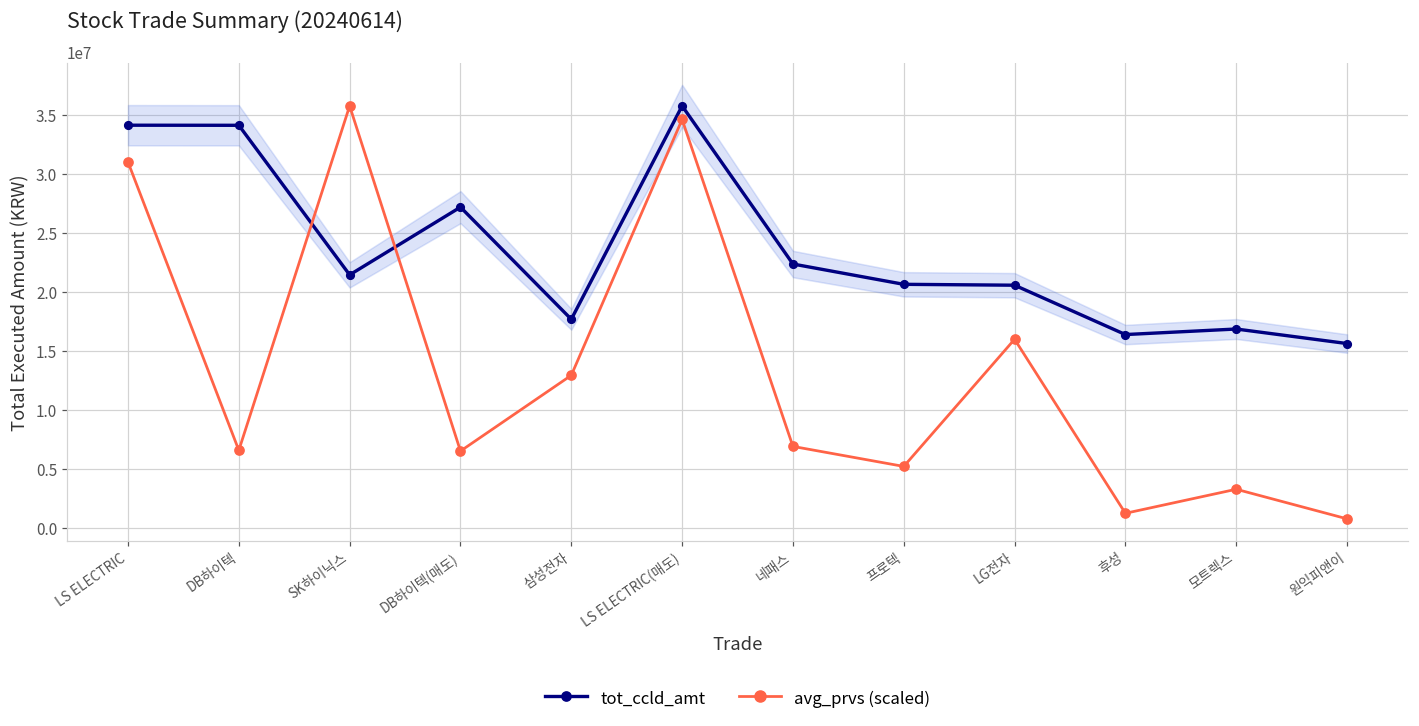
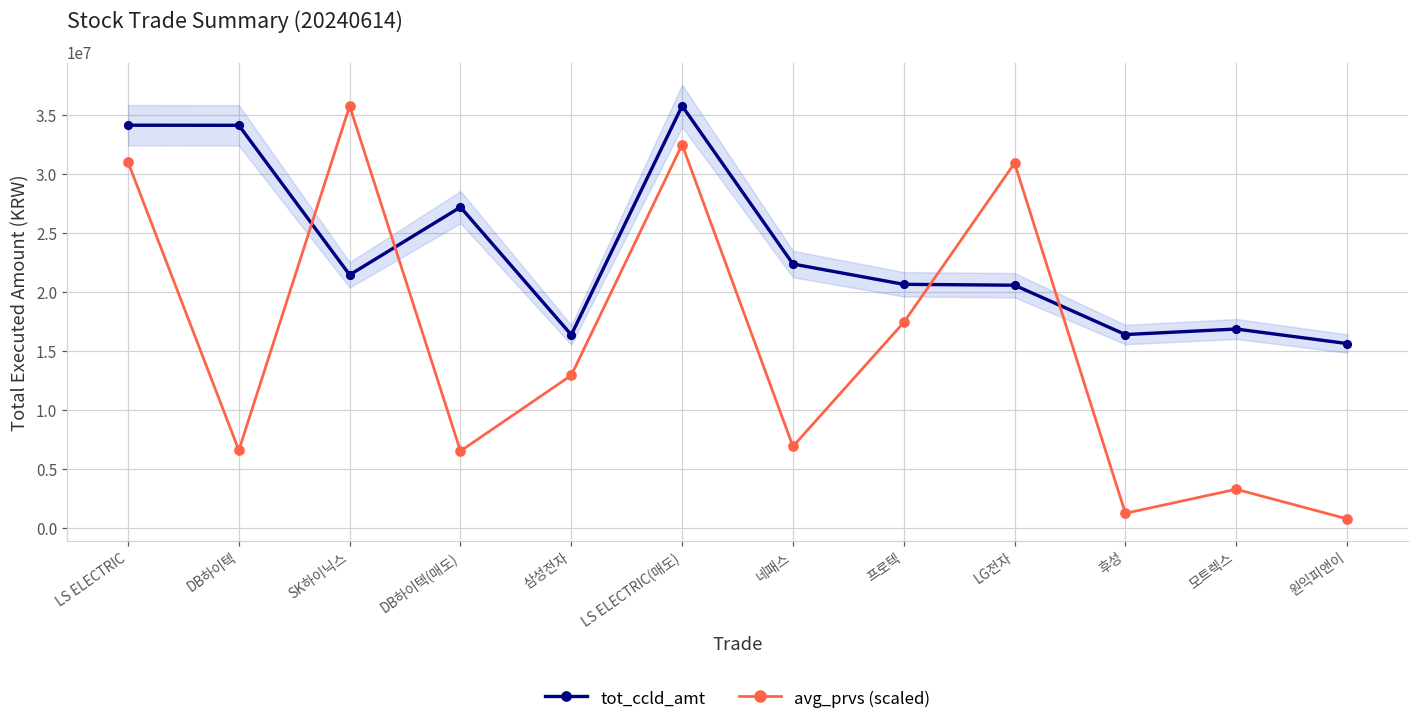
  {
    "tot_ccld_amt": {
      "LS ELECTRIC": 34100000,
      "DB하이텍": 34100000,
      "SK하이닉스": 21400000,
      "DB하이텍(매도)": 27200000,
-     "삼성전자": 17700000,
+     "삼성전자": 16400000,
      "LS ELECTRIC(매도)": 35700000,
      "네패스": 22400000,
      "프로텍": 20600000,
      "LG전자": 20600000,
      "후성": 16400000,
      "모트렉스": 16900000,
      "원익피앤이": 15600000
    },
    "avg_prvs (scaled)": {
      "LS ELECTRIC": 31000000,
      "DB하이텍": 6600000,
      "SK하이닉스": 35700000,
      "DB하이텍(매도)": 6500000,
      "삼성전자": 12900000,
-     "LS ELECTRIC(매도)": 34600000,
+     "LS ELECTRIC(매도)": 32500000,
      "네패스": 6900000,
-     "프로텍": 5200000,
-     "LG전자": 16000000,
+     "프로텍": 17400000,
+     "LG전자": 30900000,
      "후성": 1300000,
      "모트렉스": 3300000,
      "원익피앤이": 800000
    }
  }
